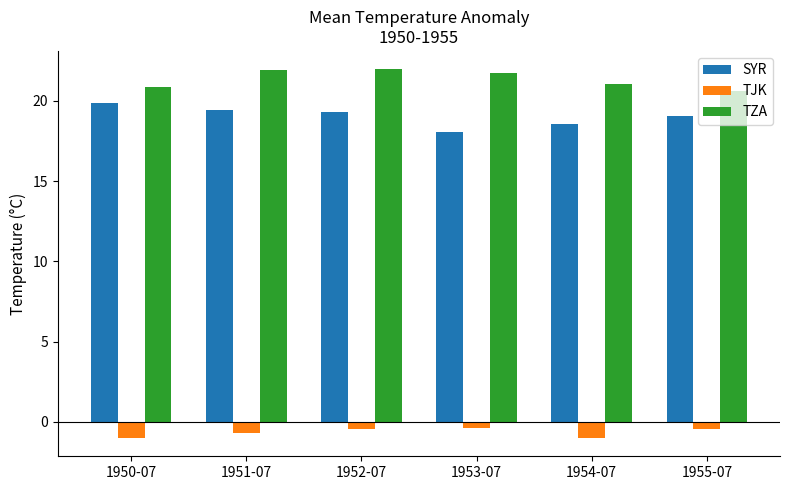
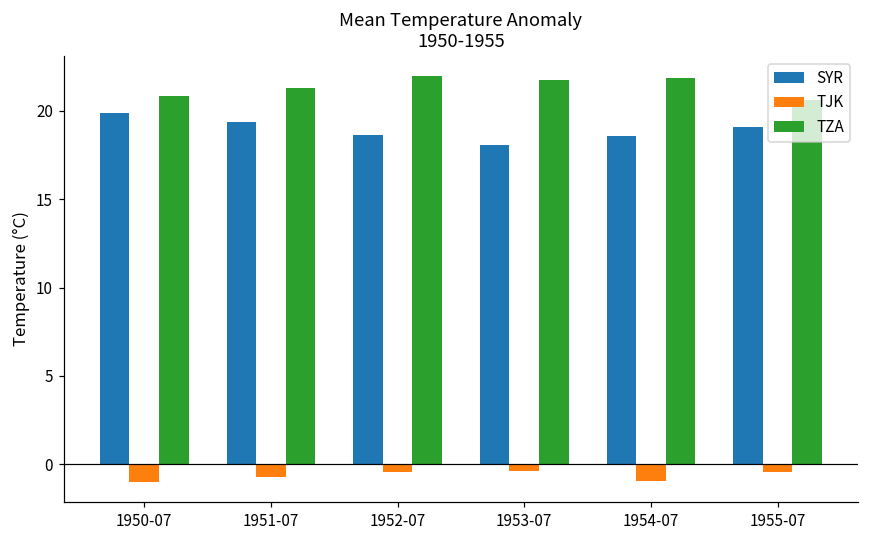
  {
    "SYR": {
      "1950-07": 19.9,
      "1951-07": 19.4,
-     "1952-07": 19.3,
+     "1952-07": 18.6,
      "1953-07": 18.1,
      "1954-07": 18.6,
      "1955-07": 19.1
    },
    "TJK": {
      "1950-07": -1.0,
      "1951-07": -0.7,
      "1952-07": -0.5,
      "1953-07": -0.4,
      "1954-07": -1.0,
      "1955-07": -0.4
    },
    "TZA": {
      "1950-07": 20.9,
-     "1951-07": 21.9,
+     "1951-07": 21.3,
      "1952-07": 22.0,
      "1953-07": 21.7,
-     "1954-07": 21.0
+     "1954-07": 21.9
    }
  }
